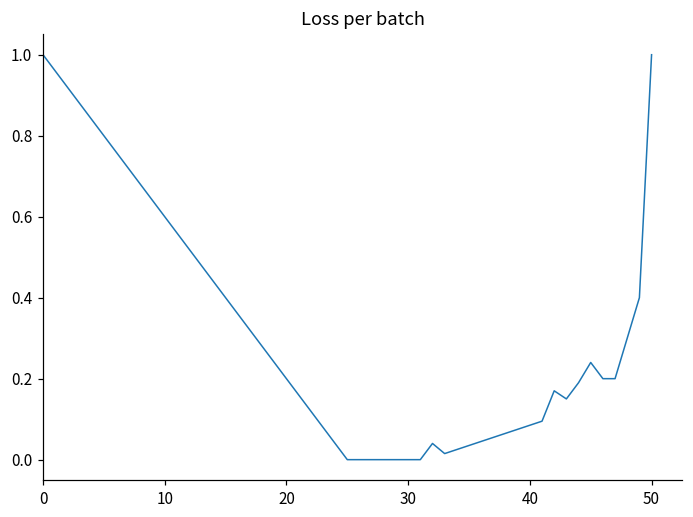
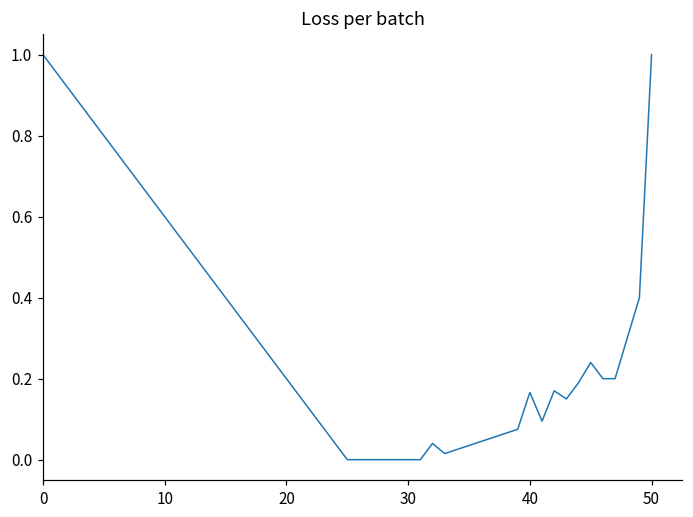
  {
    "0": 1.00,
    "30": 0.00,
-   "40": 0.09,
+   "40": 0.17,
    "50": 1.00
  }
